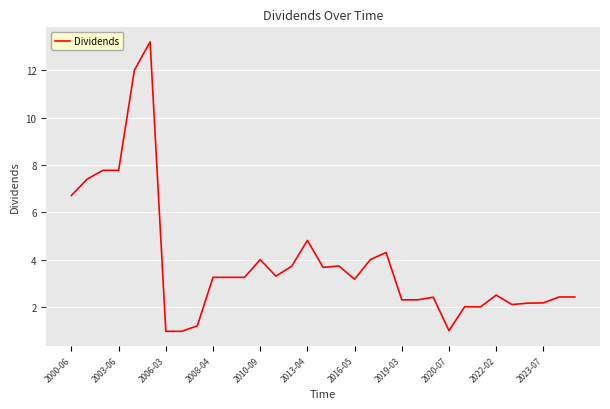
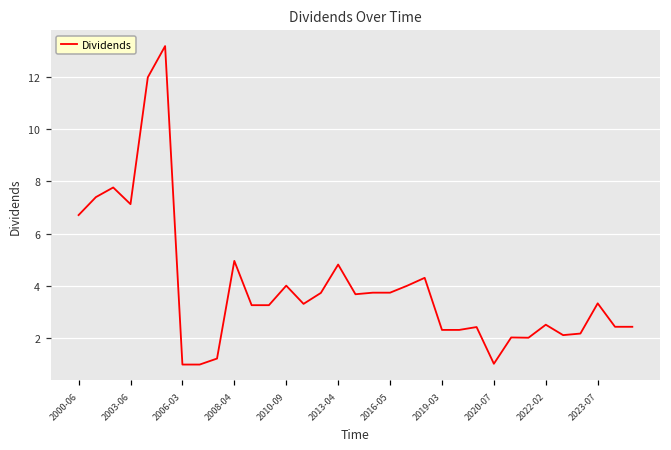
  {
    "2000-06": 6.7,
-   "2003-06": 7.8,
+   "2003-06": 7.1,
    "2006-03": 1.0,
-   "2008-04": 3.3,
+   "2008-04": 5.0,
    "2010-09": 4.0,
    "2013-04": 4.8,
-   "2016-05": 3.2,
+   "2016-05": 3.7,
    "2019-03": 2.3,
    "2020-07": 1.0,
    "2022-02": 2.5,
-   "2023-07": 2.2
+   "2023-07": 3.3
  }
